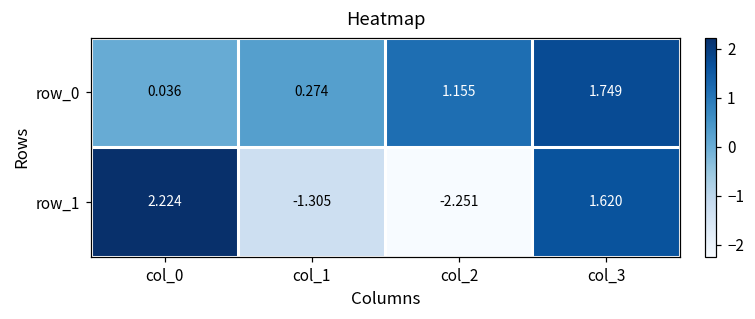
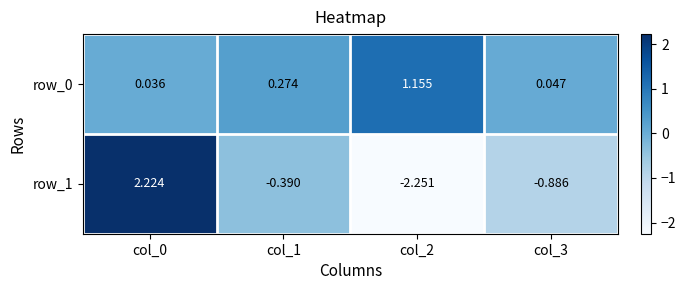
  {
    "row_0": {
      "col_0": 0.036,
      "col_1": 0.274,
      "col_2": 1.155,
-     "col_3": 1.749
+     "col_3": 0.047
    },
    "row_1": {
      "col_0": 2.224,
-     "col_1": -1.305,
+     "col_1": -0.390,
      "col_2": -2.251,
-     "col_3": 1.620
+     "col_3": -0.886
    }
  }
